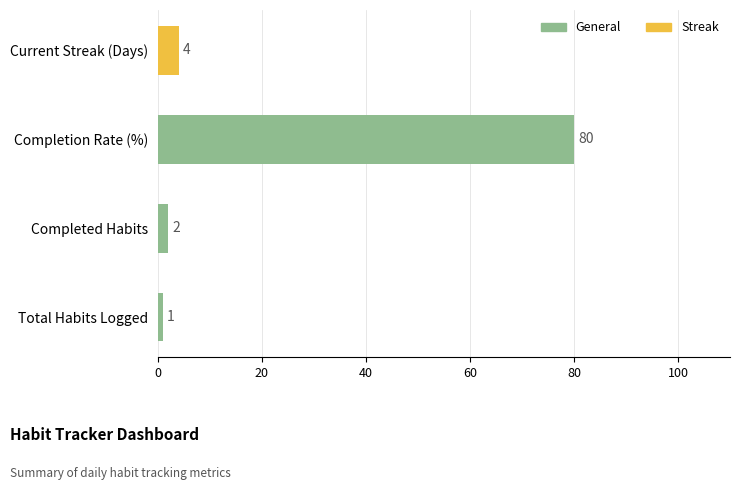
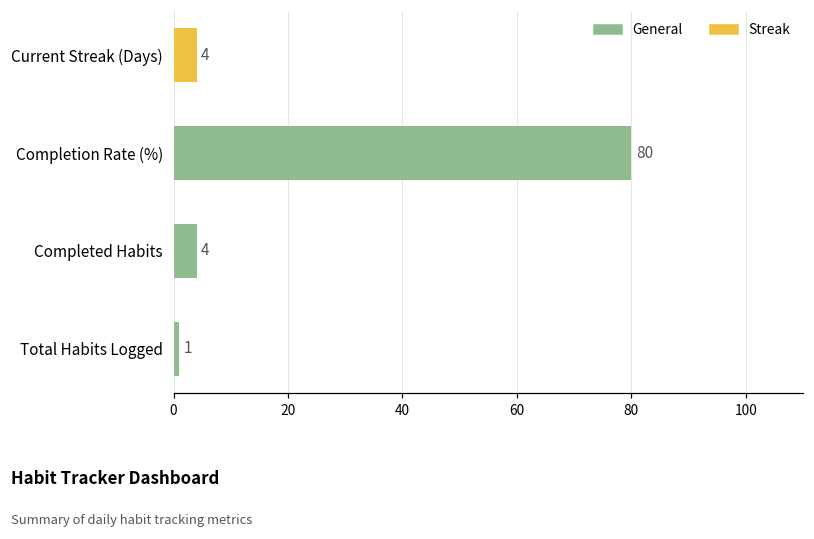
  {
    "Current Streak (Days)": 4,
    "Completion Rate (%)": 80,
-   "Completed Habits": 2,
+   "Completed Habits": 4,
    "Total Habits Logged": 1
  }
